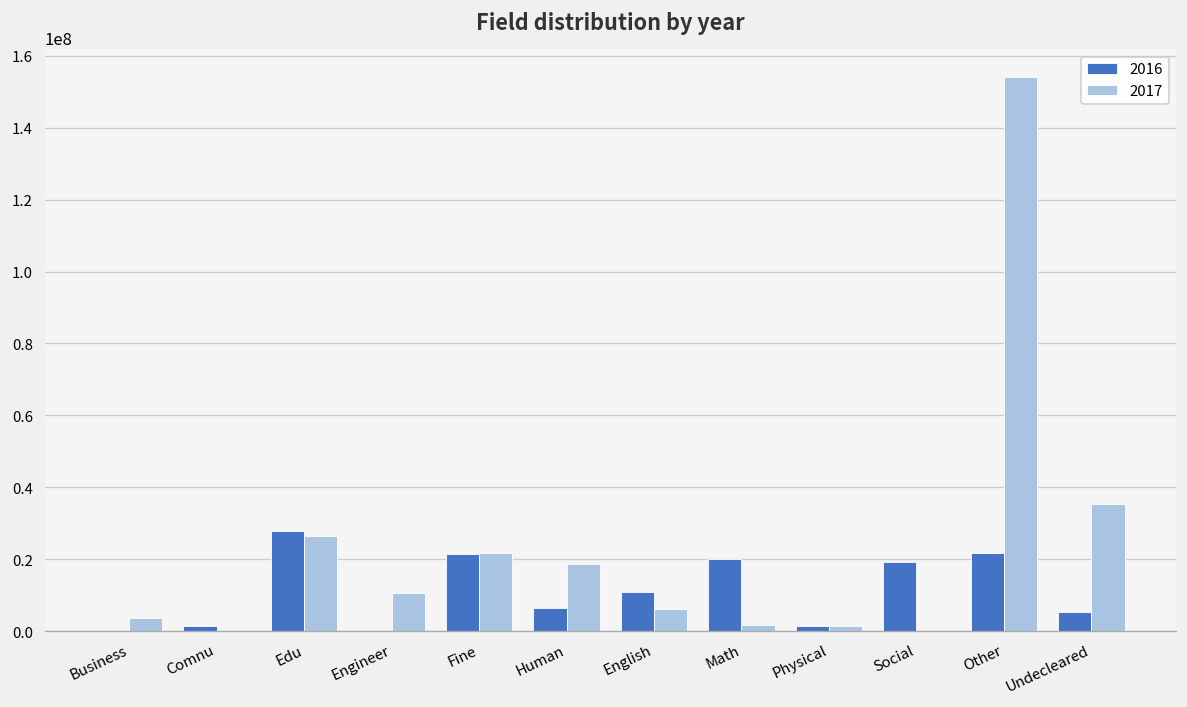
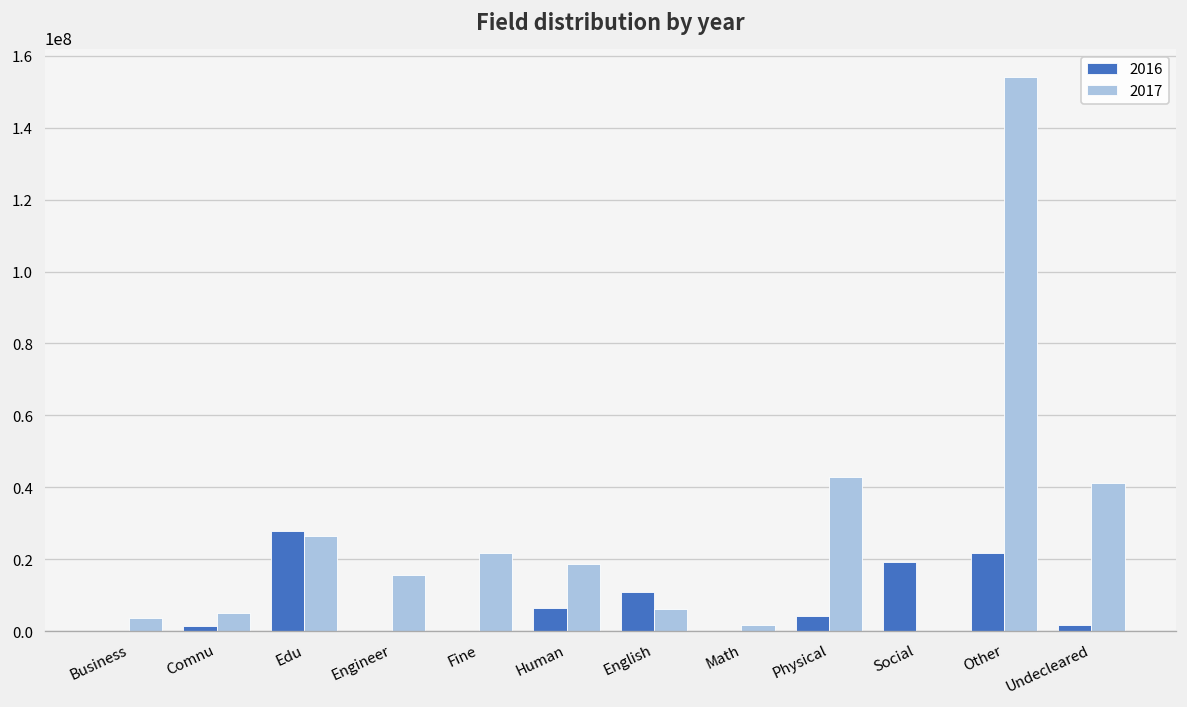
  {
    "2016": {
      "Comnu": 1000000,
      "Edu": 28000000,
-     "Fine": 22000000,
+     "Fine": 0,
      "Human": 6000000,
      "English": 11000000,
-     "Math": 20000000,
-     "Physical": 2000000,
+     "Math": 0,
+     "Physical": 4000000,
      "Social": 19000000,
      "Other": 22000000,
-     "Undecleared": 5000000
+     "Undecleared": 2000000
    },
    "2017": {
      "Business": 4000000,
-     "Comnu": 0,
+     "Comnu": 5000000,
      "Edu": 27000000,
-     "Engineer": 11000000,
+     "Engineer": 16000000,
      "Fine": 22000000,
      "Human": 19000000,
      "English": 6000000,
      "Math": 2000000,
-     "Physical": 2000000,
+     "Physical": 43000000,
      "Other": 154000000,
-     "Undecleared": 35000000
+     "Undecleared": 41000000
    }
  }
